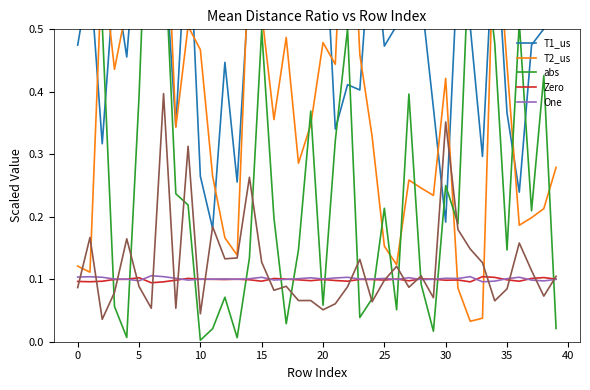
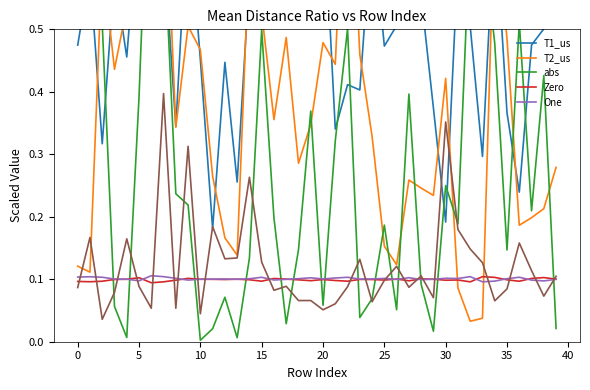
  {
    "T1_us": {
      "0": 0.47,
-     "10": 0.26,
+     "10": 0.45,
      "25": 0.47,
      "30": 0.19,
      "35": 0.37
    },
    "T2_us": {
      "0": 0.12,
      "10": 0.47,
      "20": 0.48,
      "25": 0.15,
      "30": 0.42,
-     "35": 0.44
+     "35": 0.48
    },
    "abs": {
      "5": 0.39,
      "10": 0.00,
      "15": 0.50,
      "20": 0.06,
-     "25": 0.21,
+     "25": 0.19,
      "30": 0.25,
      "35": 0.15
    },
    "Zero": {
      "0": 0.10,
      "5": 0.10,
      "15": 0.10
    },
    "One": {
      "0": 0.10,
      "5": 0.10,
      "15": 0.10
    }
  }
